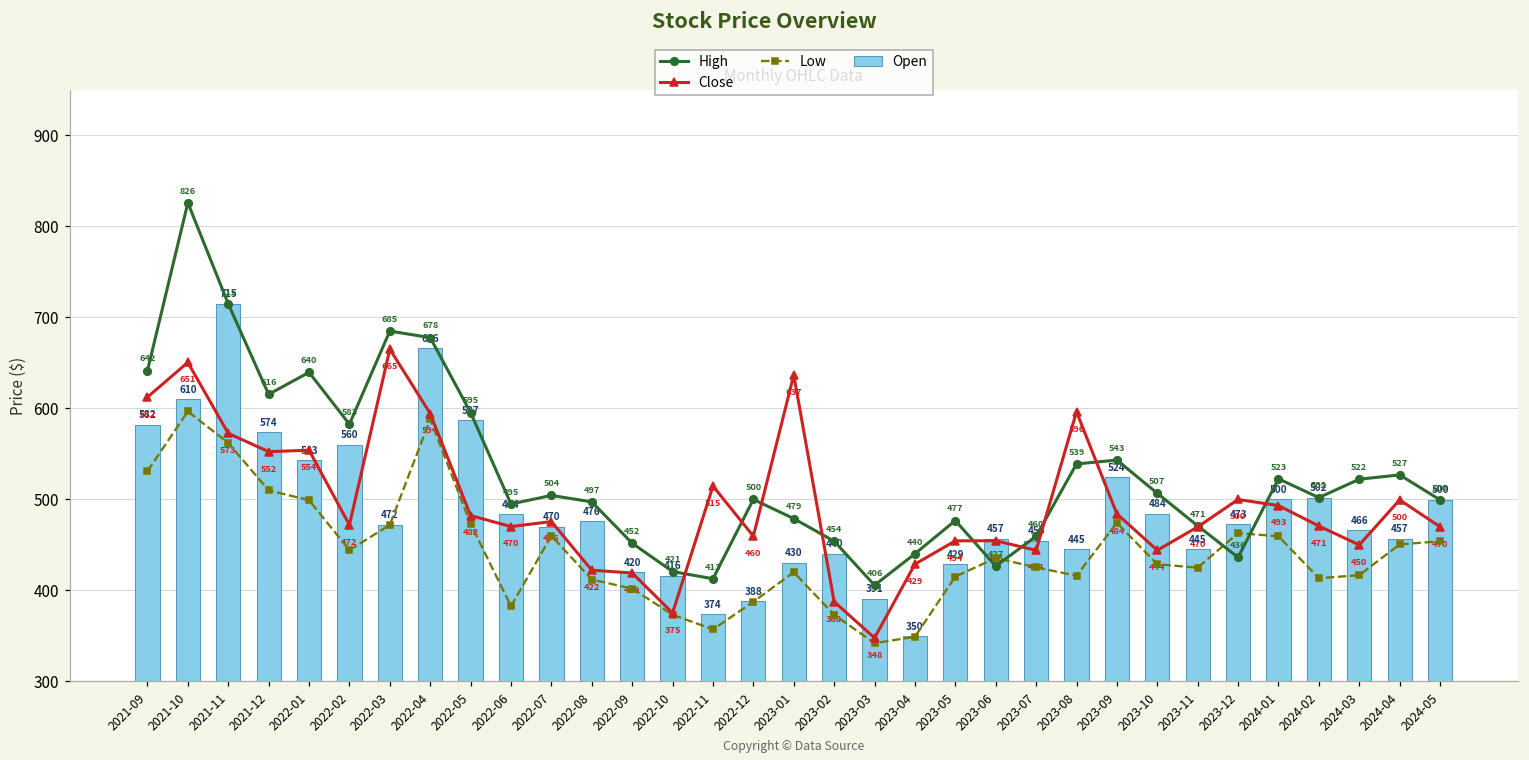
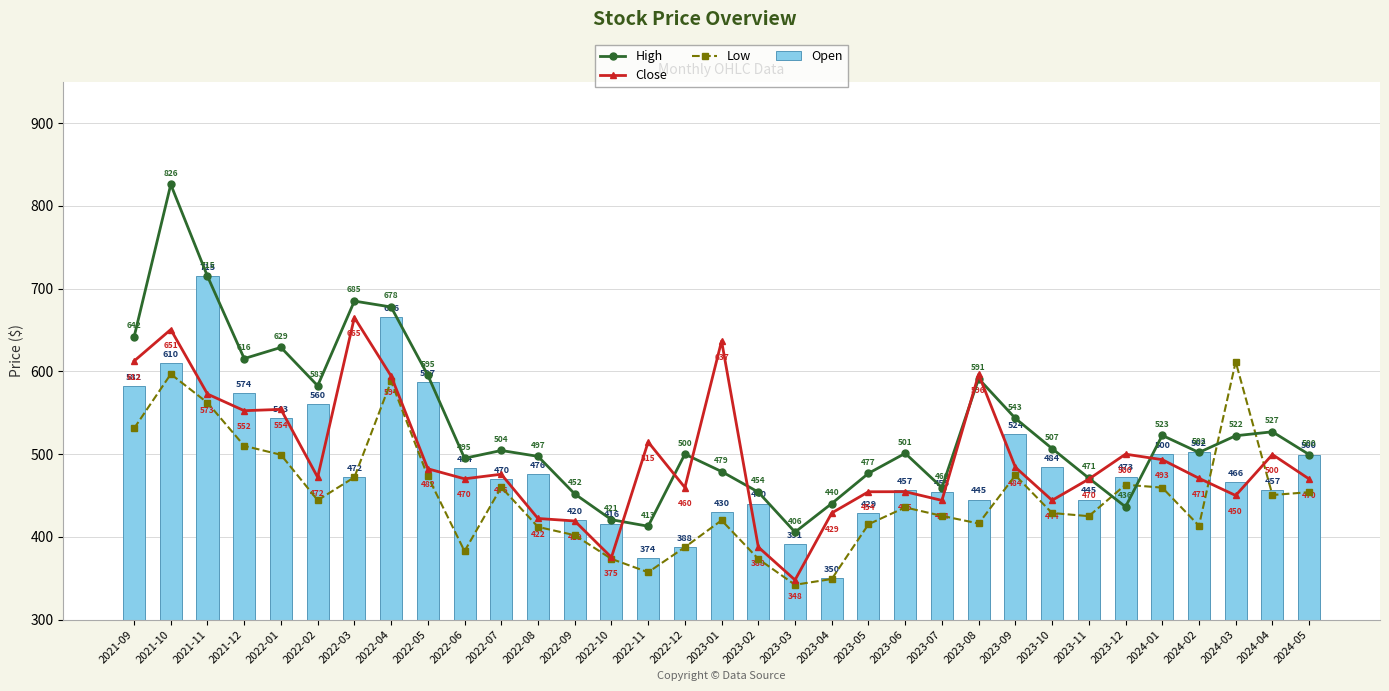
  {
    "High": {
      "2021-09": 642,
      "2021-10": 826,
      "2021-12": 616,
-     "2022-01": 640,
+     "2022-01": 629,
      "2022-02": 583,
      "2022-03": 685,
      "2022-04": 678,
      "2022-05": 595,
      "2022-06": 495,
      "2022-07": 504,
      "2022-08": 497,
      "2022-09": 452,
      "2022-11": 413,
      "2022-12": 500,
      "2023-01": 479,
      "2023-02": 454,
      "2023-03": 406,
      "2023-04": 440,
      "2023-05": 477,
-     "2023-06": 427,
-     "2023-08": 539,
+     "2023-06": 501,
+     "2023-08": 591,
      "2023-09": 543,
      "2023-10": 507,
      "2023-12": 436,
      "2024-01": 523,
      "2024-03": 522,
      "2024-04": 527
    },
    "Open": {
      "2021-10": 610,
      "2021-12": 574,
      "2022-02": 560,
      "2022-03": 472,
      "2022-08": 476,
      "2022-09": 420,
      "2022-11": 374,
      "2022-12": 388,
      "2023-01": 430,
      "2023-04": 350,
      "2023-06": 457,
      "2023-08": 445,
      "2023-09": 524,
      "2023-10": 484,
      "2024-01": 500,
      "2024-03": 466,
      "2024-04": 457
    },
    "Close": {
      "2021-10": 651,
      "2021-11": 573,
      "2021-12": 552,
      "2022-01": 554,
      "2022-02": 472,
      "2022-03": 665,
      "2022-04": 594,
      "2022-05": 482,
      "2022-06": 470,
      "2022-08": 422,
      "2022-11": 515,
      "2022-12": 460,
      "2023-01": 637,
      "2023-03": 348,
      "2023-04": 429,
      "2023-08": 596,
      "2023-09": 484,
      "2024-01": 493,
      "2024-02": 471,
      "2024-03": 450,
      "2024-04": 500
    },
    "Low": {
      "2021-09": 530,
      "2021-10": 600,
      "2021-11": 560,
      "2021-12": 510,
      "2022-01": 500,
      "2022-02": 440,
      "2022-04": 590,
      "2022-05": 470,
      "2022-06": 380,
      "2022-07": 460,
      "2022-08": 410,
      "2022-09": 400,
      "2022-11": 360,
      "2023-01": 420,
      "2023-02": 370,
      "2023-03": 340,
      "2023-05": 420,
      "2023-06": 440,
      "2023-07": 430,
      "2023-08": 420,
      "2023-09": 470,
      "2023-10": 430,
      "2023-11": 430,
      "2023-12": 460,
      "2024-01": 460,
      "2024-02": 410,
-     "2024-03": 420,
+     "2024-03": 610,
      "2024-04": 450,
      "2024-05": 450
    }
  }
